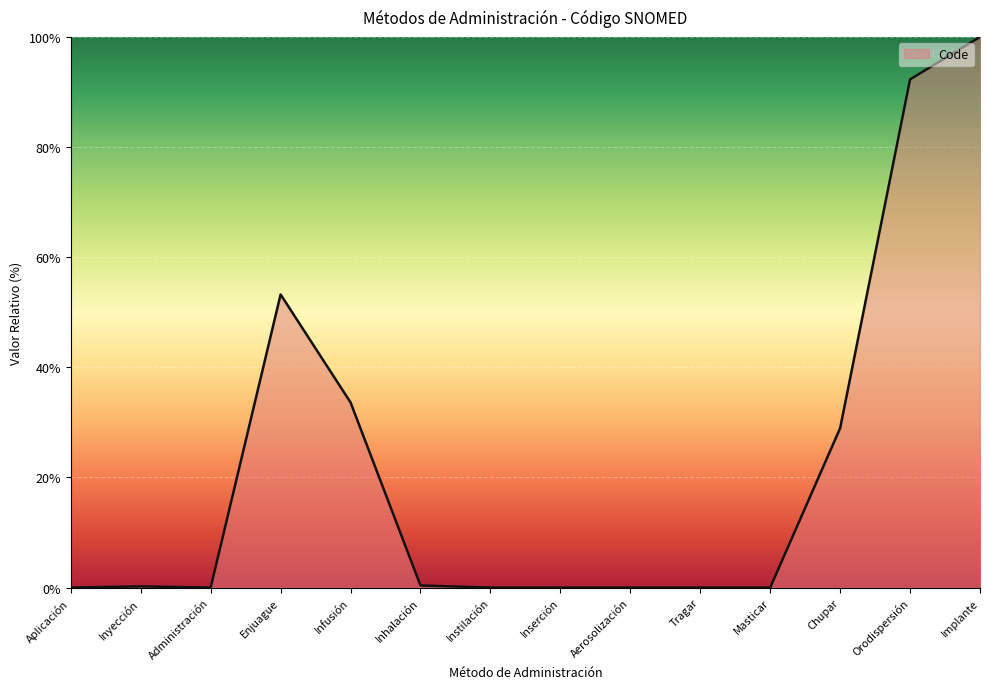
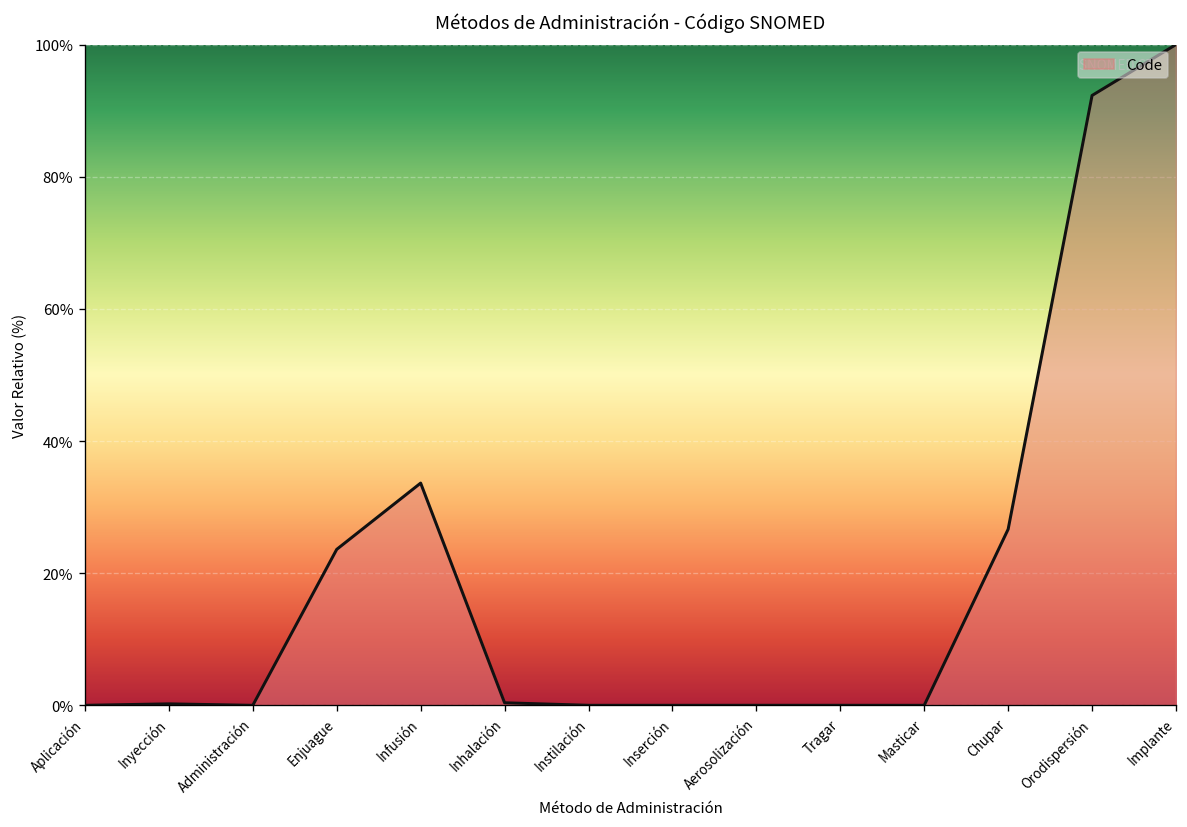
  {
    "Aplicación": "0%",
    "Inyección": "0%",
    "Administración": "0%",
-   "Enjuague": "53%",
+   "Enjuague": "24%",
    "Infusión": "34%",
    "Inhalación": "0%",
    "Instilación": "0%",
    "Inserción": "0%",
    "Aerosolización": "0%",
    "Tragar": "0%",
    "Masticar": "0%",
-   "Chupar": "29%",
+   "Chupar": "27%",
    "Orodispersión": "92%",
    "Implante": "100%"
  }
